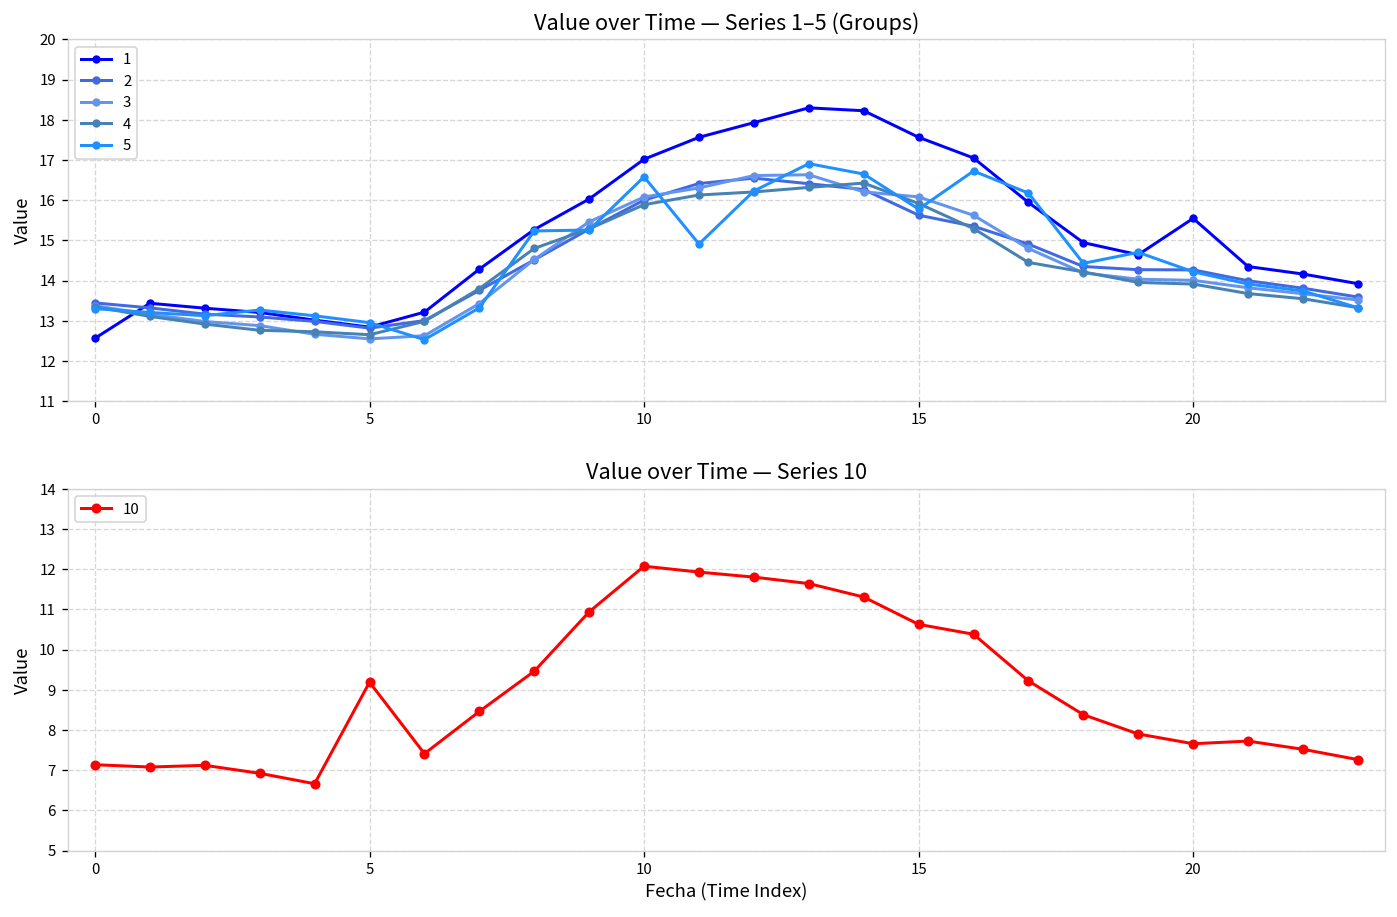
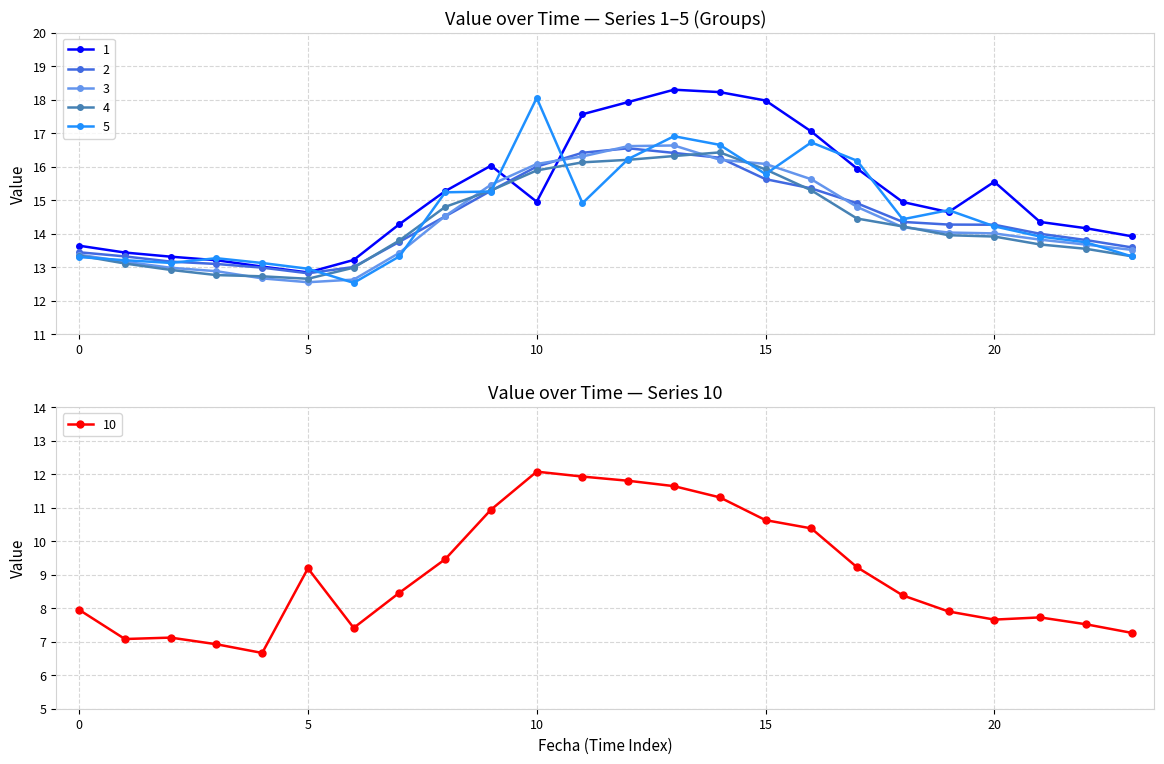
  {
    "Value over Time — Series 1–5 (Groups)": {
      "1": {
-       "0": 12.6,
-       "10": 17.0,
-       "15": 17.6,
+       "0": 13.6,
+       "10": 15.0,
+       "15": 18.0,
        "20": 15.5
      },
      "5": {
        "5": 13.0,
-       "10": 16.6,
+       "10": 18.1,
        "15": 15.8
      }
    },
    "Value over Time — Series 10": {
-     "0": 7.1,
+     "0": 8.0,
      "5": 9.2,
      "10": 12.1,
      "15": 10.6,
      "20": 7.7
    }
  }
